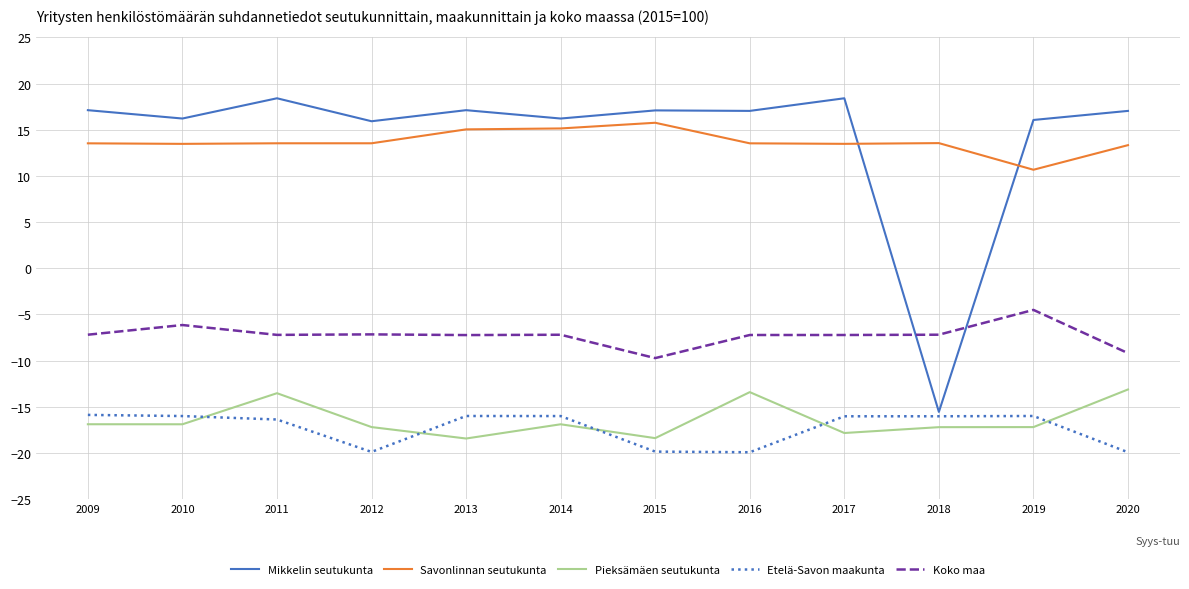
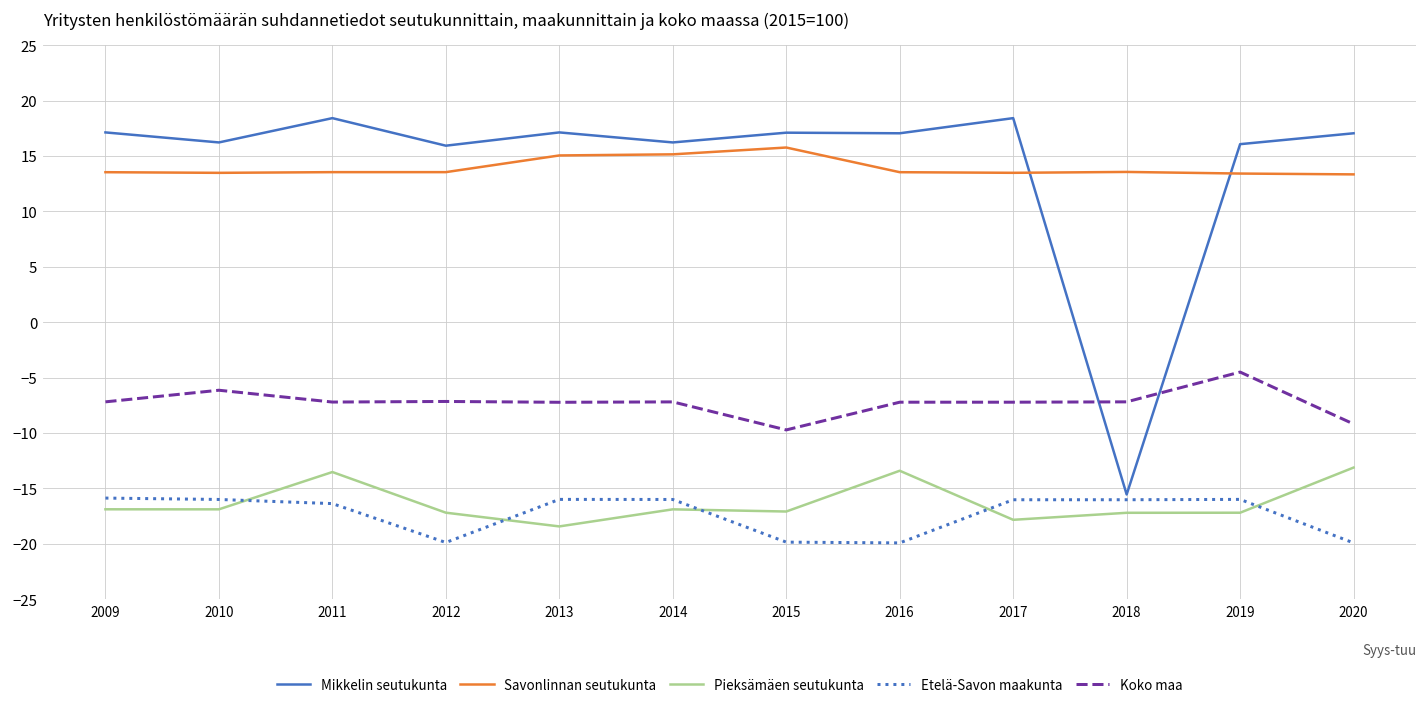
  {
    "Savonlinnan seutukunta": {
      "2009": 14,
      "2010": 13,
      "2011": 14,
      "2012": 14,
      "2013": 15,
      "2014": 15,
      "2015": 16,
      "2016": 14,
      "2017": 13,
      "2018": 14,
-     "2019": 11,
+     "2019": 13,
      "2020": 13
    },
    "Pieksämäen seutukunta": {
      "2009": -17,
      "2010": -17,
      "2011": -14,
      "2012": -17,
      "2013": -18,
      "2014": -17,
-     "2015": -18,
+     "2015": -17,
      "2016": -13,
      "2017": -18,
      "2018": -17,
      "2019": -17,
      "2020": -13
    },
    "Koko maa": {
      "2009": -7,
      "2010": -6,
      "2011": -7,
      "2012": -7,
      "2013": -7,
      "2014": -7,
      "2015": -10,
      "2016": -7,
      "2017": -7,
      "2018": -7,
      "2019": -5,
      "2020": -9
    }
  }
